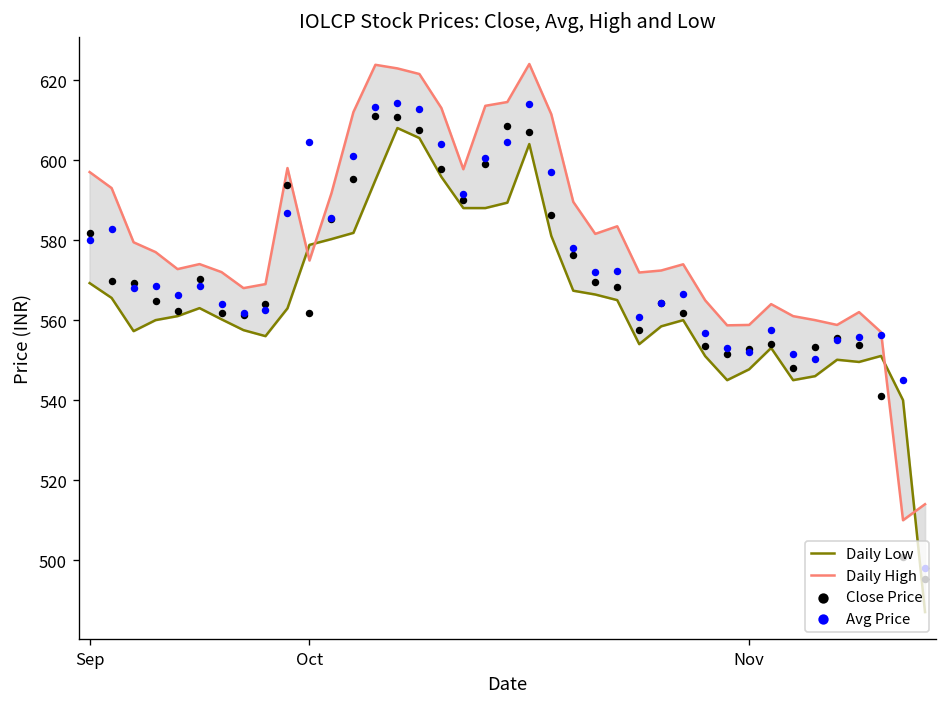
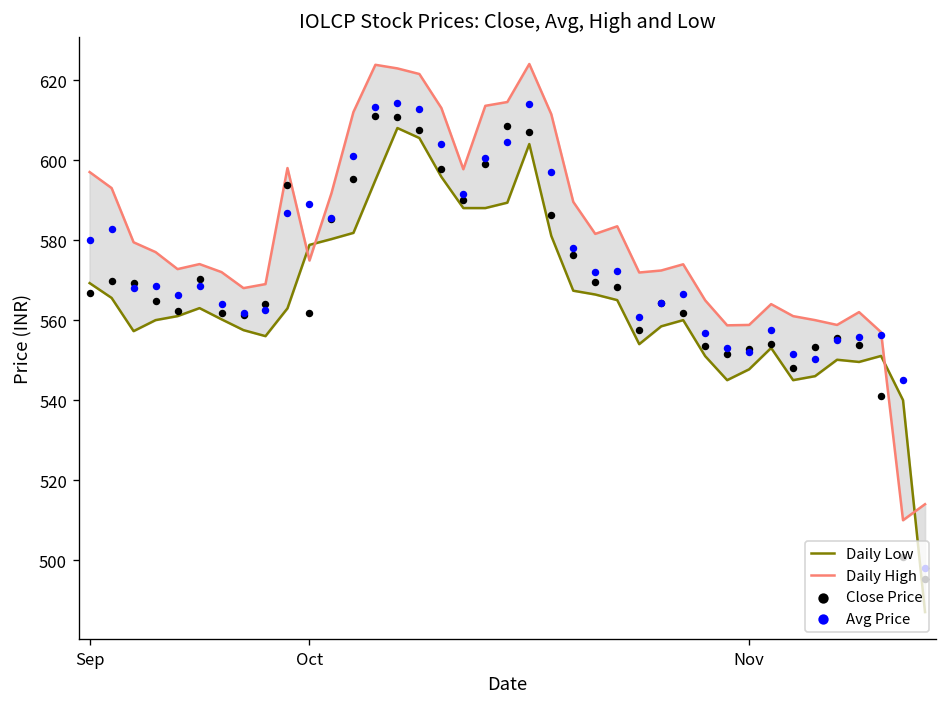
  {
    "Daily Low": {
      "Sep": 569,
      "Nov": 548
    },
    "Close Price": {
-     "Sep": 582
+     "Sep": 567
    },
    "Daily High": {
      "Oct": 575
    },
    "Avg Price": {
-     "Oct": 604
+     "Oct": 589
    }
  }
